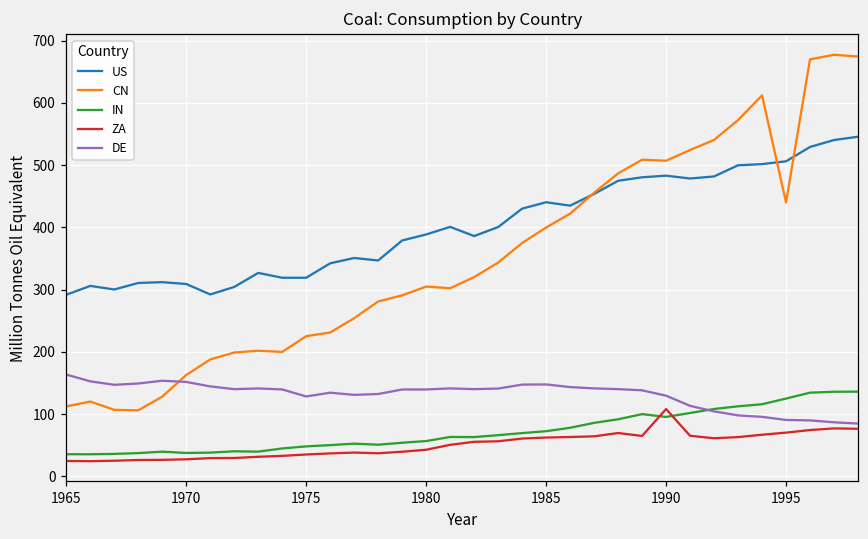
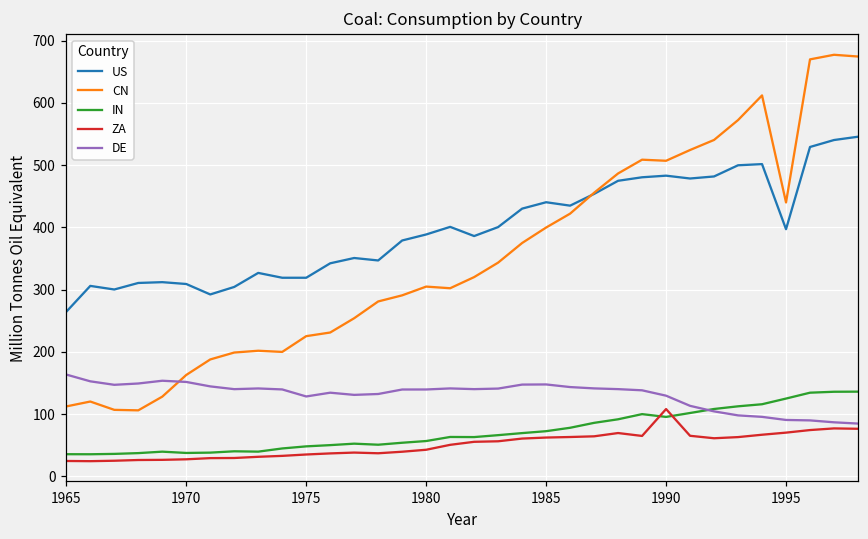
  {
    "US": {
-     "1965": 290,
+     "1965": 260,
      "1970": 310,
      "1975": 320,
      "1980": 390,
      "1985": 440,
      "1990": 480,
-     "1995": 510
+     "1995": 400
    },
    "CN": {
      "1965": 110,
      "1970": 160,
      "1975": 230,
      "1980": 300,
      "1985": 400,
      "1990": 510,
      "1995": 440
    },
    "IN": {
      "1965": 40,
      "1970": 40,
      "1975": 50,
      "1980": 60,
      "1985": 70,
      "1990": 100,
      "1995": 120
    },
    "ZA": {
      "1965": 20,
      "1970": 30,
      "1975": 40,
      "1980": 40,
      "1985": 60,
      "1990": 110,
      "1995": 70
    },
    "DE": {
      "1965": 160,
      "1970": 150,
      "1975": 130,
      "1980": 140,
      "1985": 150,
      "1990": 130,
      "1995": 90
    }
  }
